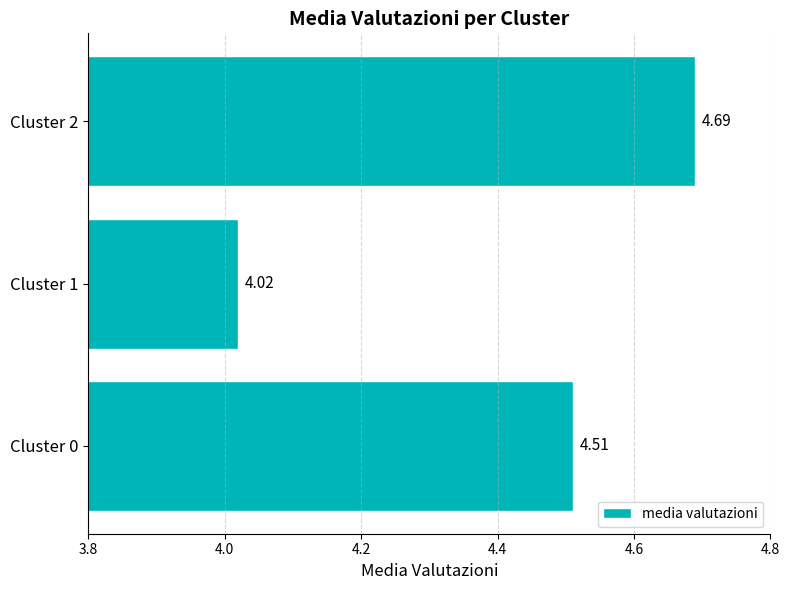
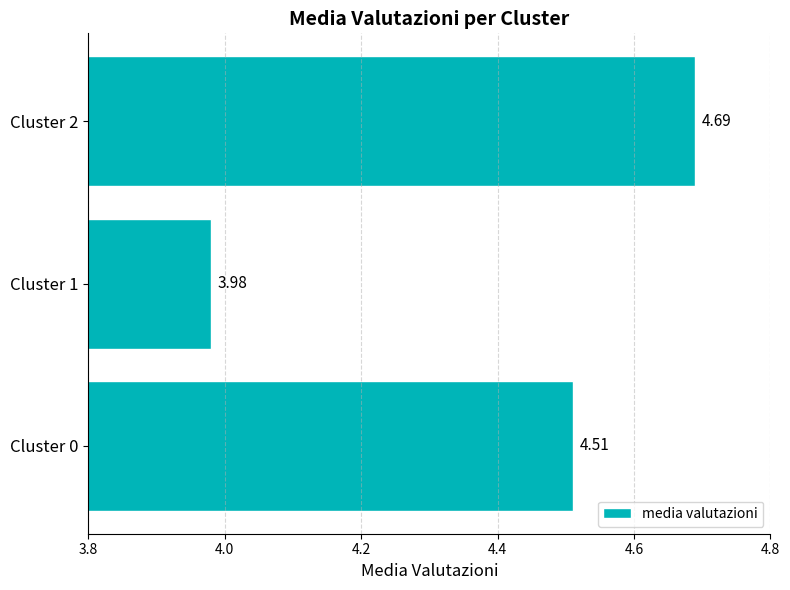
  {
    "Cluster 2": 4.69,
-   "Cluster 1": 4.02,
+   "Cluster 1": 3.98,
    "Cluster 0": 4.51
  }
